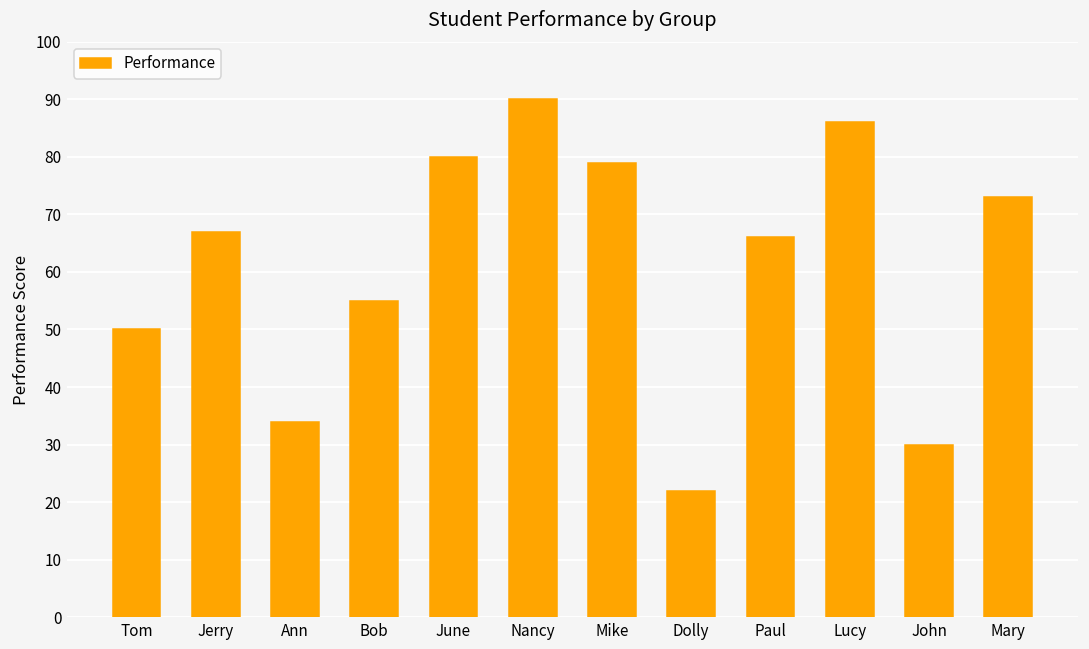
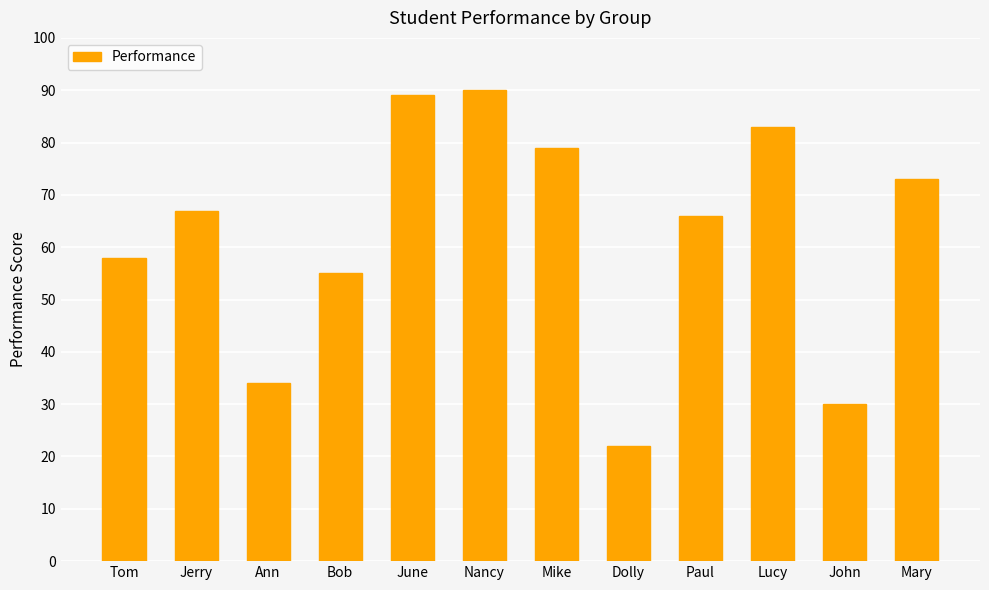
  {
-   "Tom": 50,
+   "Tom": 58,
    "Jerry": 67,
    "Ann": 34,
    "Bob": 55,
-   "June": 80,
+   "June": 89,
    "Nancy": 90,
    "Mike": 79,
    "Dolly": 22,
    "Paul": 66,
-   "Lucy": 86,
+   "Lucy": 83,
    "John": 30,
    "Mary": 73
  }
